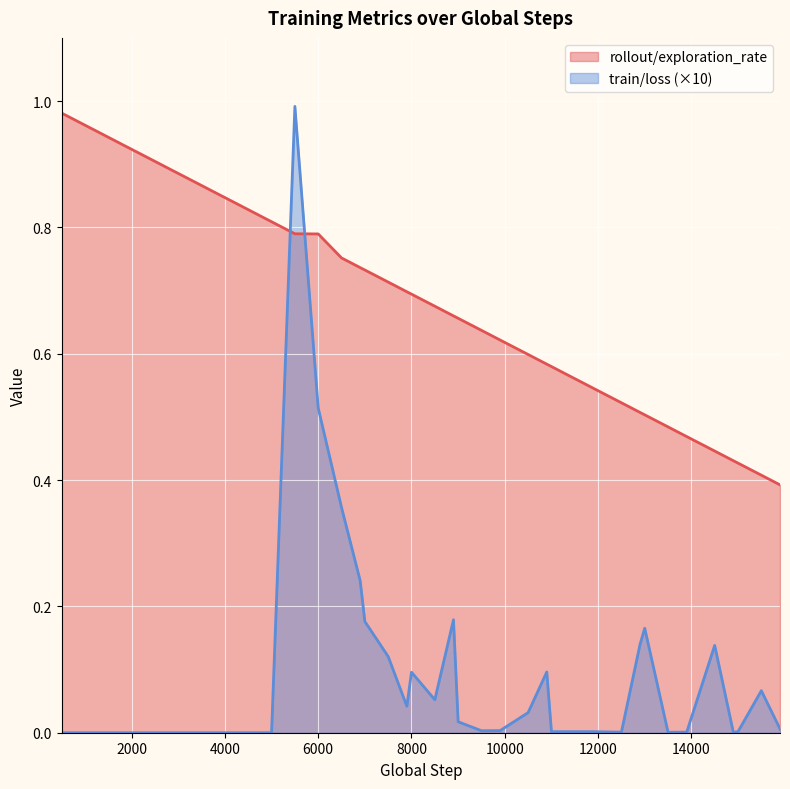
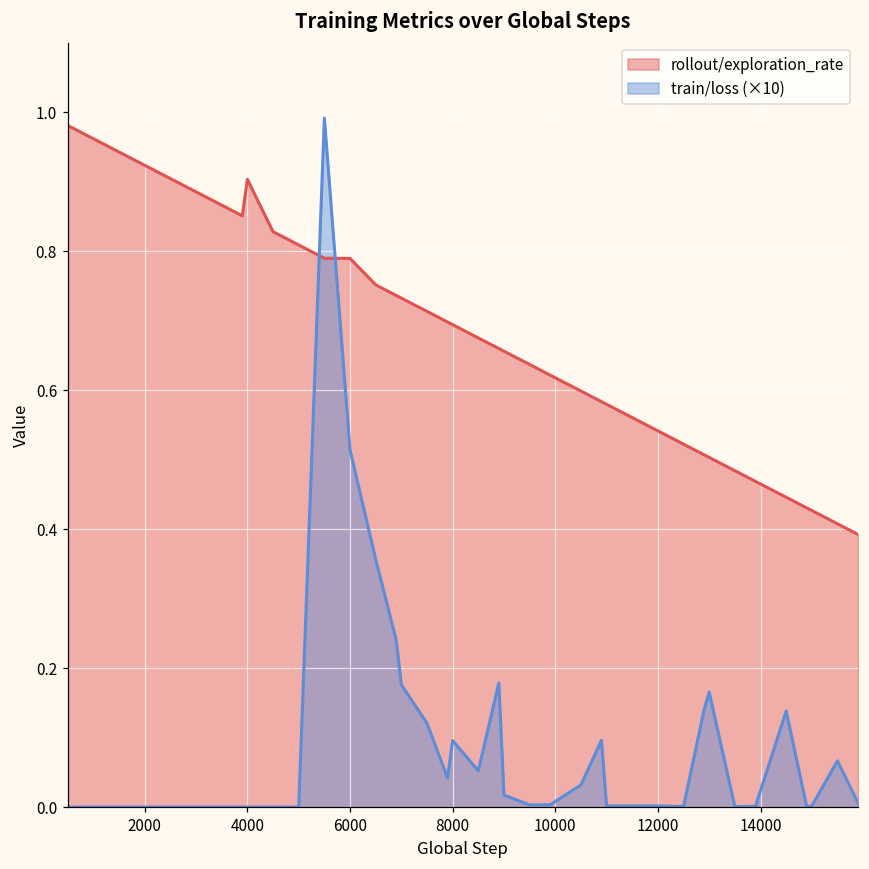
  {
    "rollout/exploration_rate": {
      "2000": 0.92,
-     "4000": 0.85,
+     "4000": 0.90,
      "6000": 0.79,
      "8000": 0.69
    },
    "train/loss (×10)": {
      "2000": 0.00,
      "4000": 0.00,
      "6000": 0.51,
      "8000": 0.10
    }
  }
